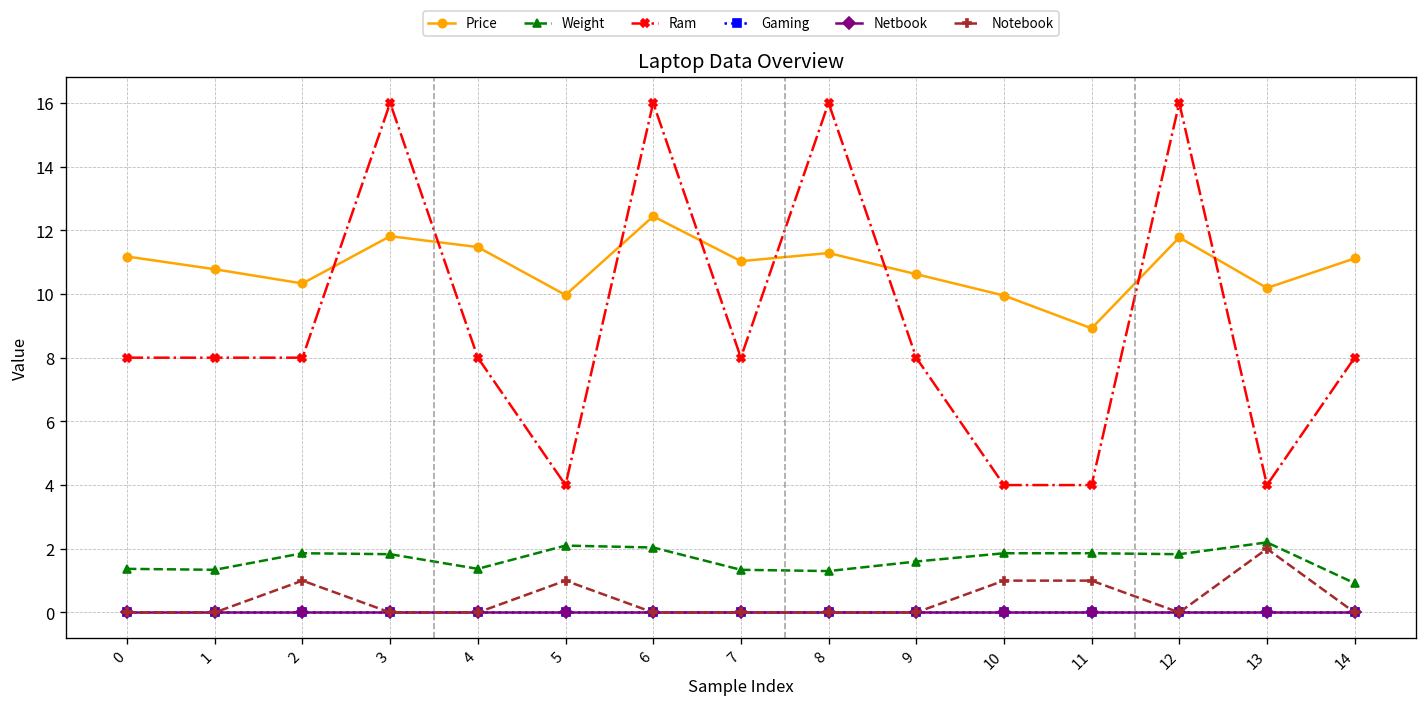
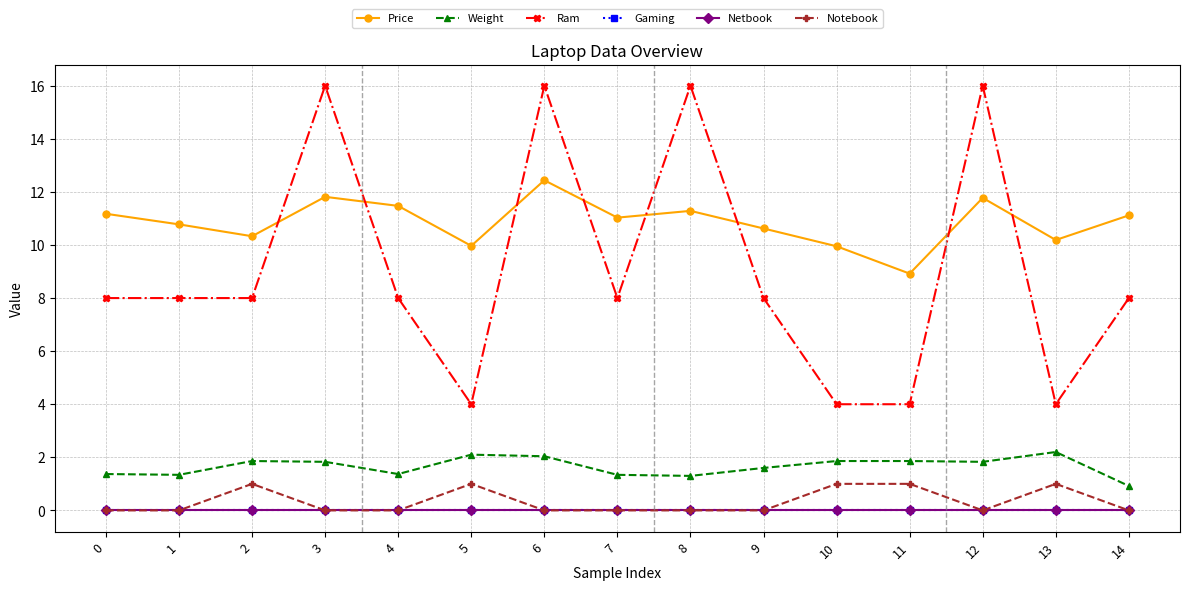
  {
    "Price": {
      "0": 11.2,
      "1": 10.8,
      "2": 10.3,
      "3": 11.8,
      "4": 11.5,
      "5": 10,
      "6": 12.4,
      "7": 11,
      "8": 11.3,
      "9": 10.6,
      "10": 10,
      "11": 9,
      "12": 11.8,
      "13": 10.2,
      "14": 11.1
    },
    "Weight": {
      "0": 1.4,
      "1": 1.3,
      "2": 1.9,
      "3": 1.8,
      "4": 1.4,
      "5": 2.1,
      "6": 2,
      "7": 1.3,
      "8": 1.3,
      "9": 1.6,
      "10": 1.9,
      "11": 1.9,
      "12": 1.8,
      "13": 2.2,
      "14": 1
    },
    "Ram": {
      "0": 8,
      "1": 8,
      "2": 8,
      "3": 16,
      "4": 8,
      "5": 4,
      "6": 16,
      "7": 8,
      "8": 16,
      "9": 8,
      "10": 4,
      "11": 4,
      "12": 16,
      "13": 4,
      "14": 8
    },
    "Netbook": {
      "2": 0,
      "5": 0,
      "10": 0,
      "11": 0,
      "13": 0
    },
    "Notebook": {
      "2": 1,
      "5": 1,
      "10": 1,
      "11": 1,
-     "13": 2
+     "13": 1
    }
  }
